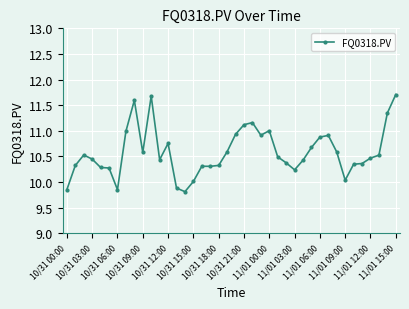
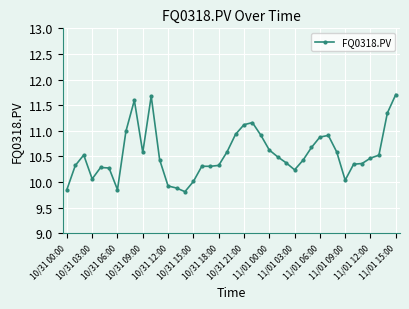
  {
    "10/31 00:00": 9.9,
-   "10/31 03:00": 10.4,
+   "10/31 03:00": 10.1,
    "10/31 06:00": 9.8,
    "10/31 09:00": 10.6,
-   "10/31 12:00": 10.8,
+   "10/31 12:00": 9.9,
    "10/31 15:00": 10.0,
    "10/31 18:00": 10.3,
    "10/31 21:00": 11.1,
-   "11/01 00:00": 11.0,
+   "11/01 00:00": 10.6,
    "11/01 03:00": 10.2,
    "11/01 06:00": 10.9,
    "11/01 09:00": 10.0,
    "11/01 12:00": 10.5,
    "11/01 15:00": 11.7
  }
